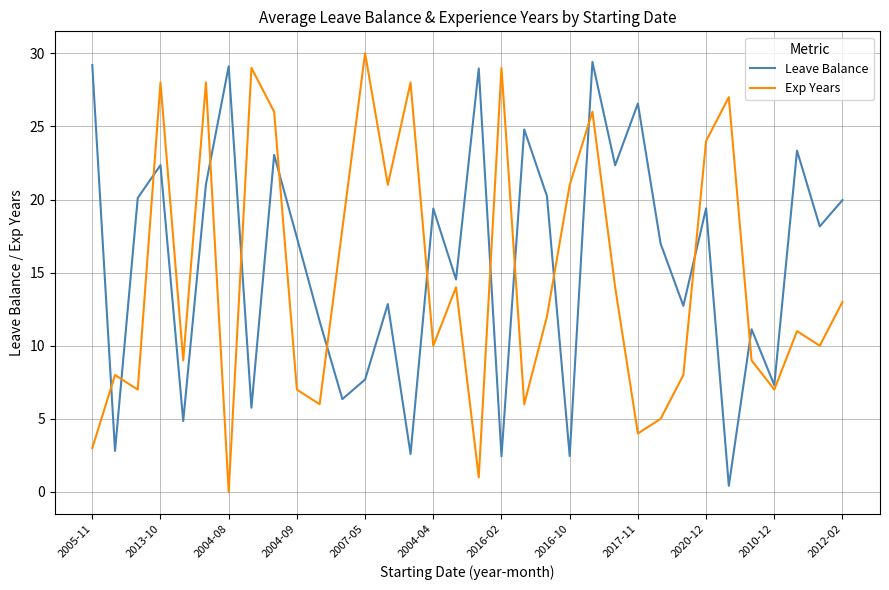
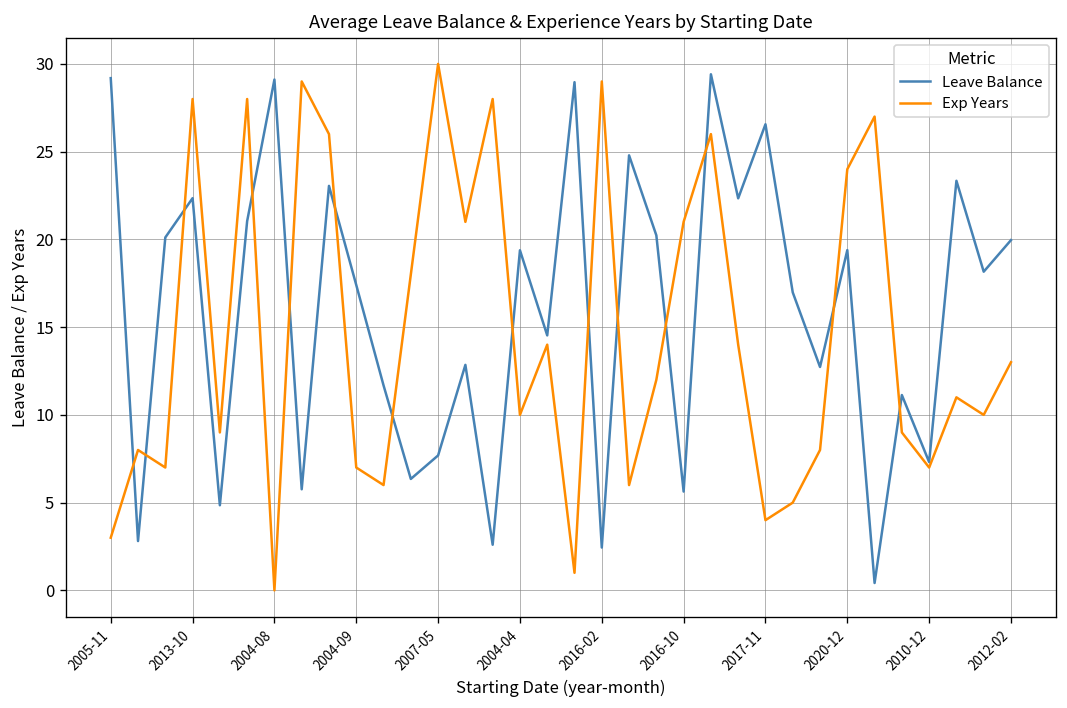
  {
    "Leave Balance": {
      "2005-11": 29.2,
      "2013-10": 22.4,
      "2004-08": 29.1,
      "2004-09": 17.4,
-     "2016-10": 2.5,
+     "2016-10": 5.6,
      "2017-11": 26.6,
      "2020-12": 19.4,
      "2010-12": 7.3,
      "2012-02": 20.0
    },
    "Exp Years": {
      "2005-11": 3.0,
      "2013-10": 28.0,
      "2004-08": 0.0,
      "2004-09": 7.0,
      "2016-10": 21.0,
      "2017-11": 4.0,
      "2020-12": 24.0,
      "2010-12": 7.0,
      "2012-02": 13.0
    }
  }
